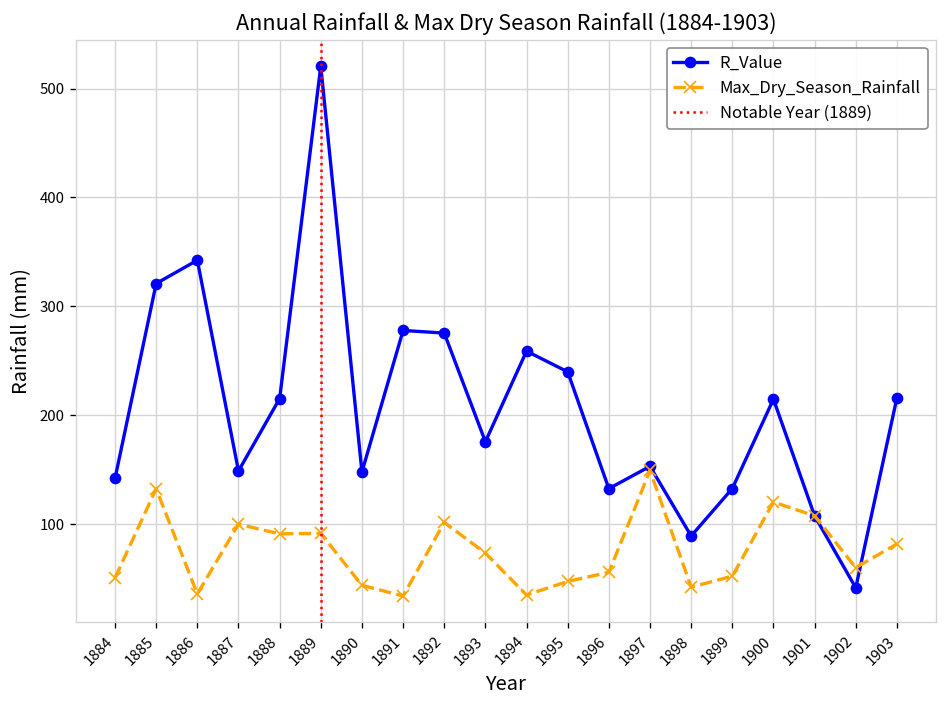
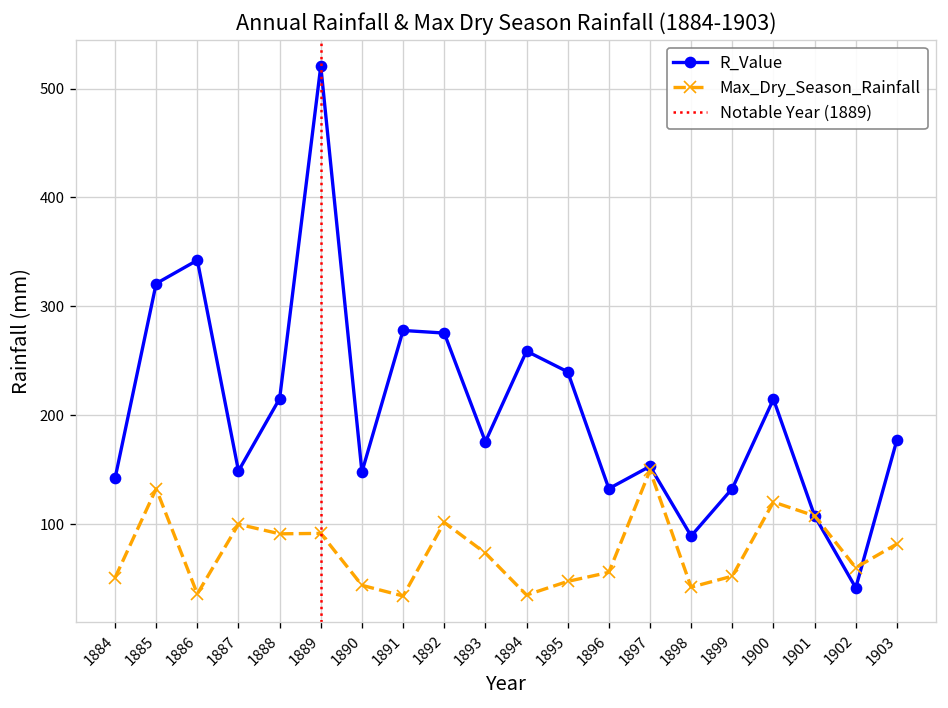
  {
    "R_Value": {
      "1884": 140,
      "1885": 320,
      "1886": 340,
      "1887": 150,
      "1888": 220,
      "1889": 520,
      "1890": 150,
      "1891": 280,
      "1892": 280,
      "1893": 180,
      "1894": 260,
      "1895": 240,
      "1896": 130,
      "1897": 150,
      "1898": 90,
      "1899": 130,
      "1900": 210,
      "1902": 40,
-     "1903": 220
+     "1903": 180
    },
    "Max_Dry_Season_Rainfall": {
      "1884": 50,
      "1885": 130,
      "1886": 40,
      "1887": 100,
      "1888": 90,
      "1889": 90,
      "1890": 40,
      "1891": 30,
      "1892": 100,
      "1893": 70,
      "1894": 30,
      "1895": 50,
      "1896": 60,
      "1897": 150,
      "1898": 40,
      "1899": 50,
      "1900": 120,
      "1902": 60,
      "1903": 80
    }
  }
